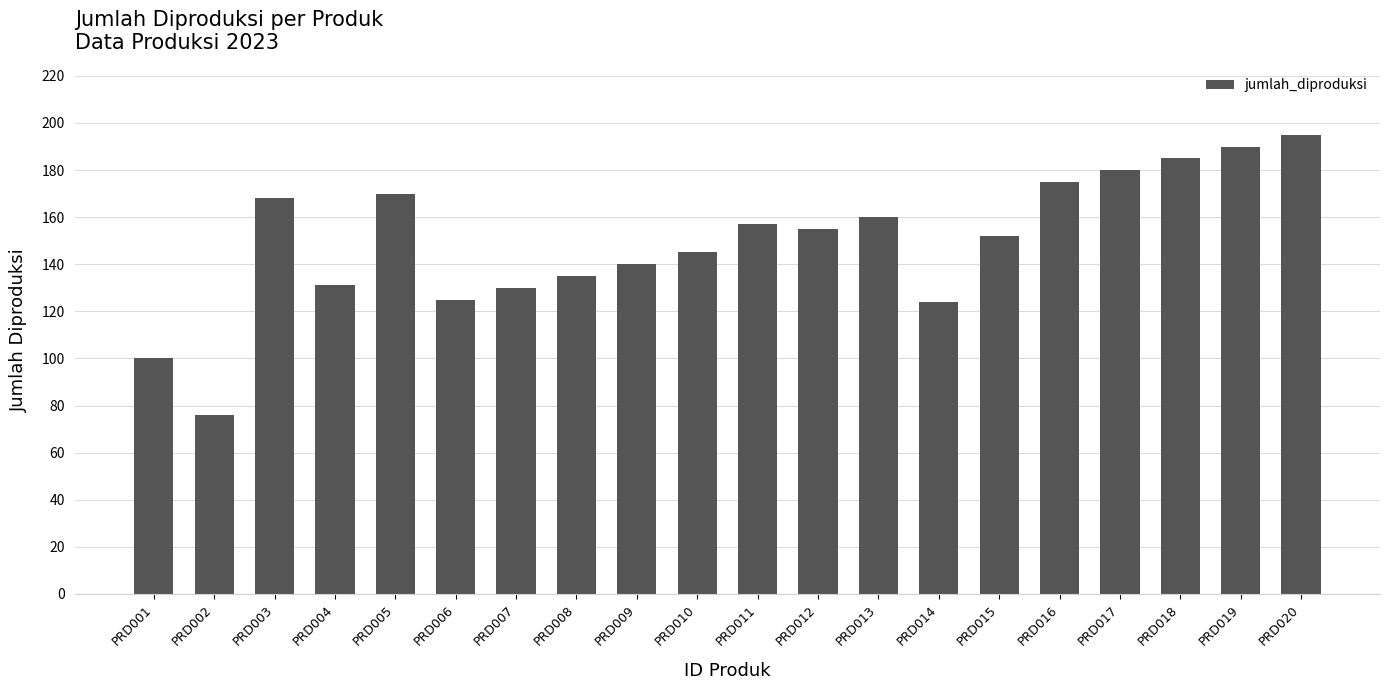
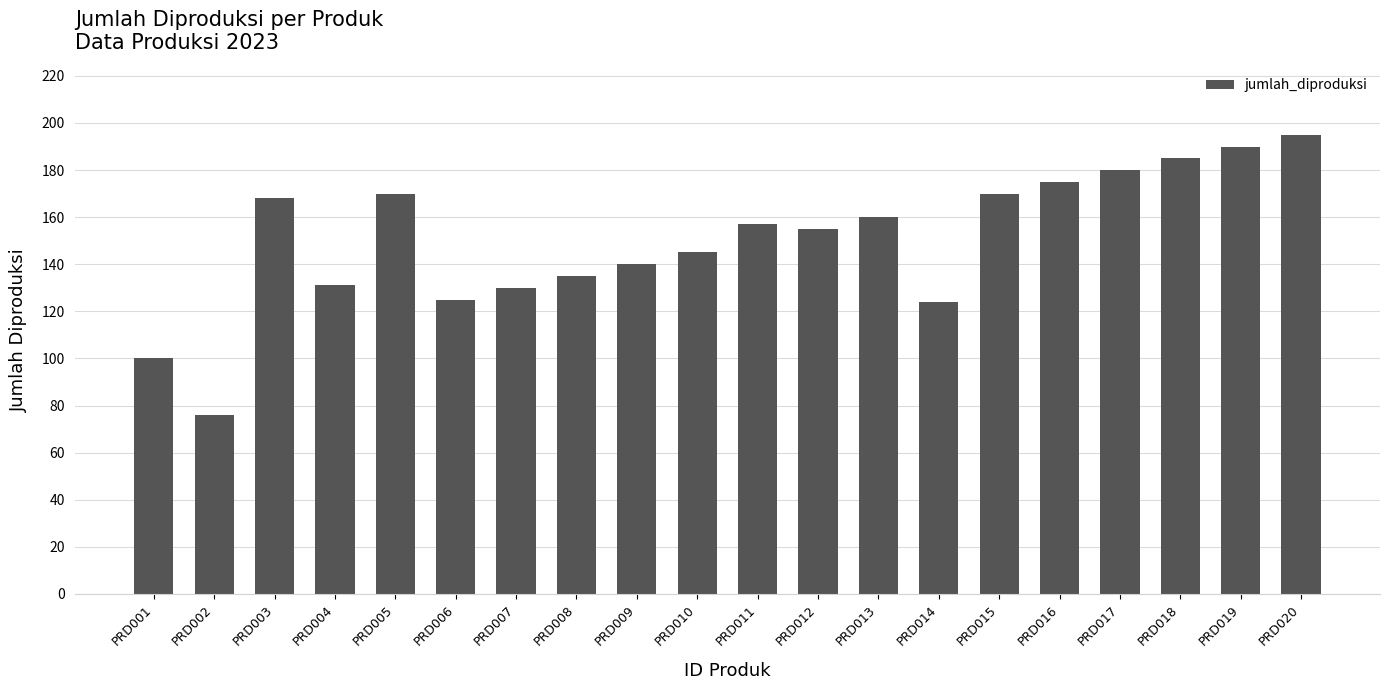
  {
    "PRD001": 100,
    "PRD002": 76,
    "PRD003": 168,
    "PRD004": 131,
    "PRD005": 170,
    "PRD006": 125,
    "PRD007": 130,
    "PRD008": 135,
    "PRD009": 140,
    "PRD010": 145,
    "PRD011": 157,
    "PRD012": 155,
    "PRD013": 160,
    "PRD014": 124,
-   "PRD015": 152,
+   "PRD015": 170,
    "PRD016": 175,
    "PRD017": 180,
    "PRD018": 185,
    "PRD019": 190,
    "PRD020": 195
  }
